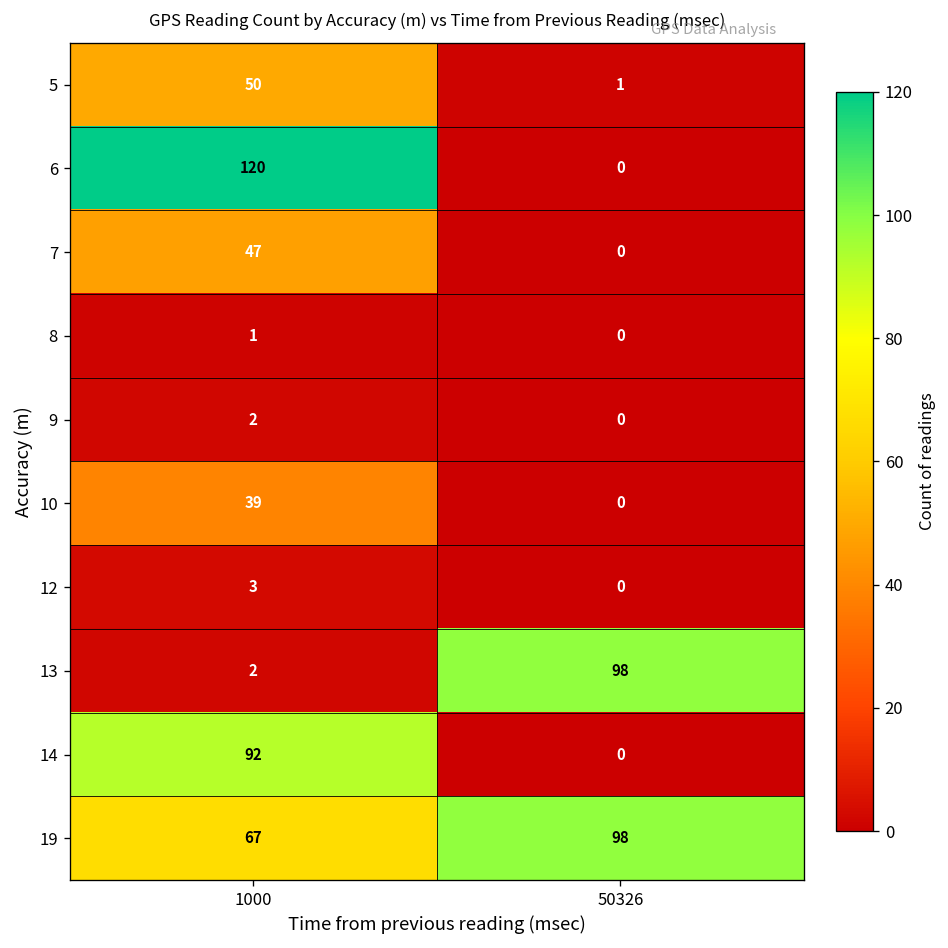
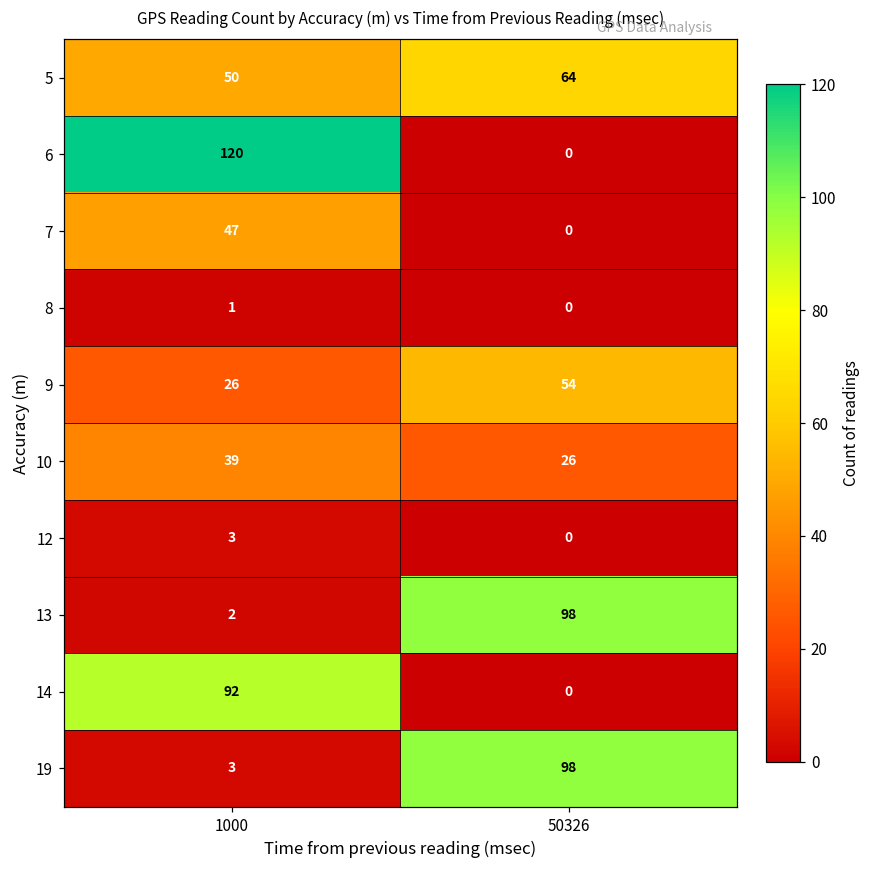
  {
    "5": {
      "1000": 50,
-     "50326": 1
+     "50326": 64
    },
    "6": {
      "1000": 120,
      "50326": 0
    },
    "7": {
      "1000": 47,
      "50326": 0
    },
    "8": {
      "1000": 1,
      "50326": 0
    },
    "9": {
-     "1000": 2,
-     "50326": 0
+     "1000": 26,
+     "50326": 54
    },
    "10": {
      "1000": 39,
-     "50326": 0
+     "50326": 26
    },
    "12": {
      "1000": 3,
      "50326": 0
    },
    "13": {
      "1000": 2,
      "50326": 98
    },
    "14": {
      "1000": 92,
      "50326": 0
    },
    "19": {
-     "1000": 67,
+     "1000": 3,
      "50326": 98
    }
  }
